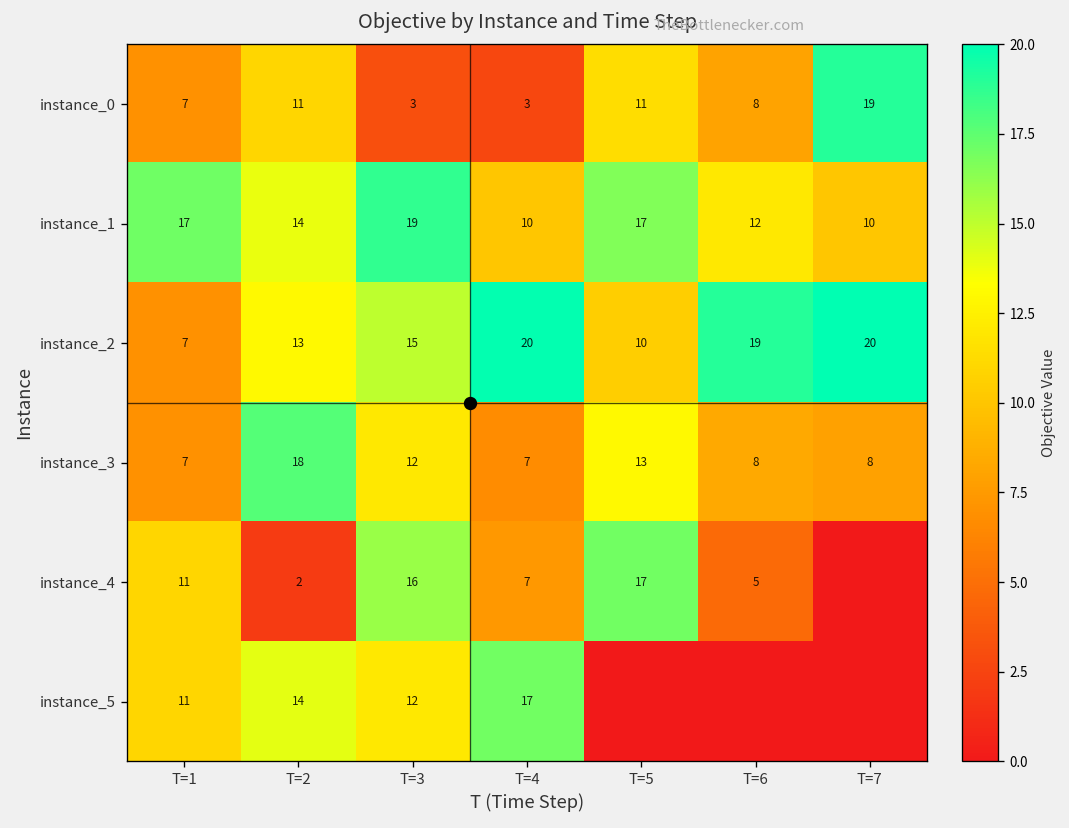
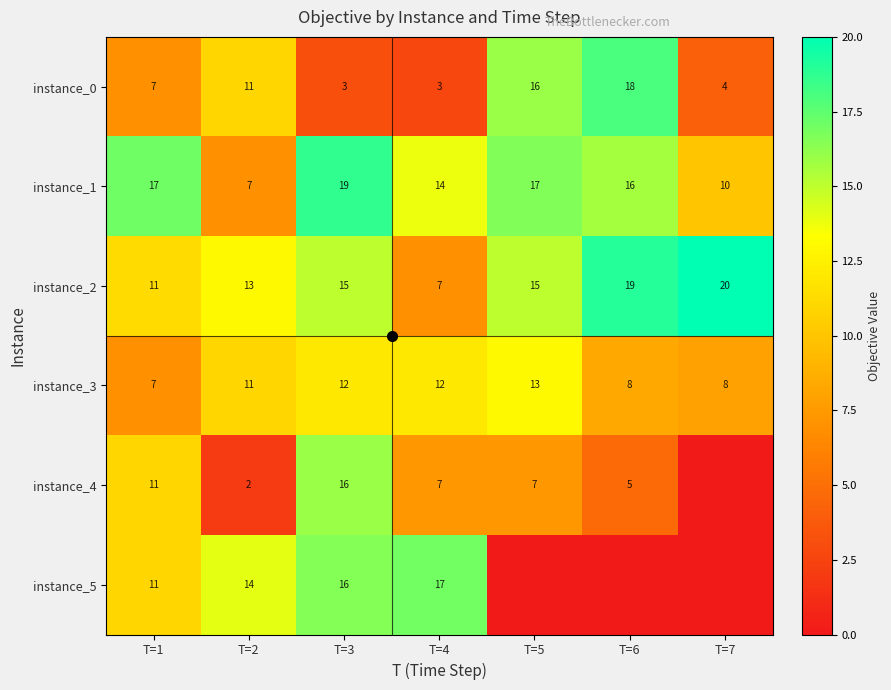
  {
    "instance_0": {
      "T=1": 7,
      "T=2": 11,
      "T=3": 3,
      "T=4": 3,
-     "T=5": 11,
-     "T=6": 8,
-     "T=7": 19
+     "T=5": 16,
+     "T=6": 18,
+     "T=7": 4
    },
    "instance_1": {
      "T=1": 17,
-     "T=2": 14,
+     "T=2": 7,
      "T=3": 19,
-     "T=4": 10,
+     "T=4": 14,
      "T=5": 17,
-     "T=6": 12,
+     "T=6": 16,
      "T=7": 10
    },
    "instance_2": {
-     "T=1": 7,
+     "T=1": 11,
      "T=2": 13,
      "T=3": 15,
-     "T=4": 20,
-     "T=5": 10,
+     "T=4": 7,
+     "T=5": 15,
      "T=6": 19,
      "T=7": 20
    },
    "instance_3": {
      "T=1": 7,
-     "T=2": 18,
+     "T=2": 11,
      "T=3": 12,
-     "T=4": 7,
+     "T=4": 12,
      "T=5": 13,
      "T=6": 8,
      "T=7": 8
    },
    "instance_4": {
      "T=1": 11,
      "T=2": 2,
      "T=3": 16,
      "T=4": 7,
-     "T=5": 17,
+     "T=5": 7,
      "T=6": 5
    },
    "instance_5": {
      "T=1": 11,
      "T=2": 14,
-     "T=3": 12,
+     "T=3": 16,
      "T=4": 17
    }
  }
